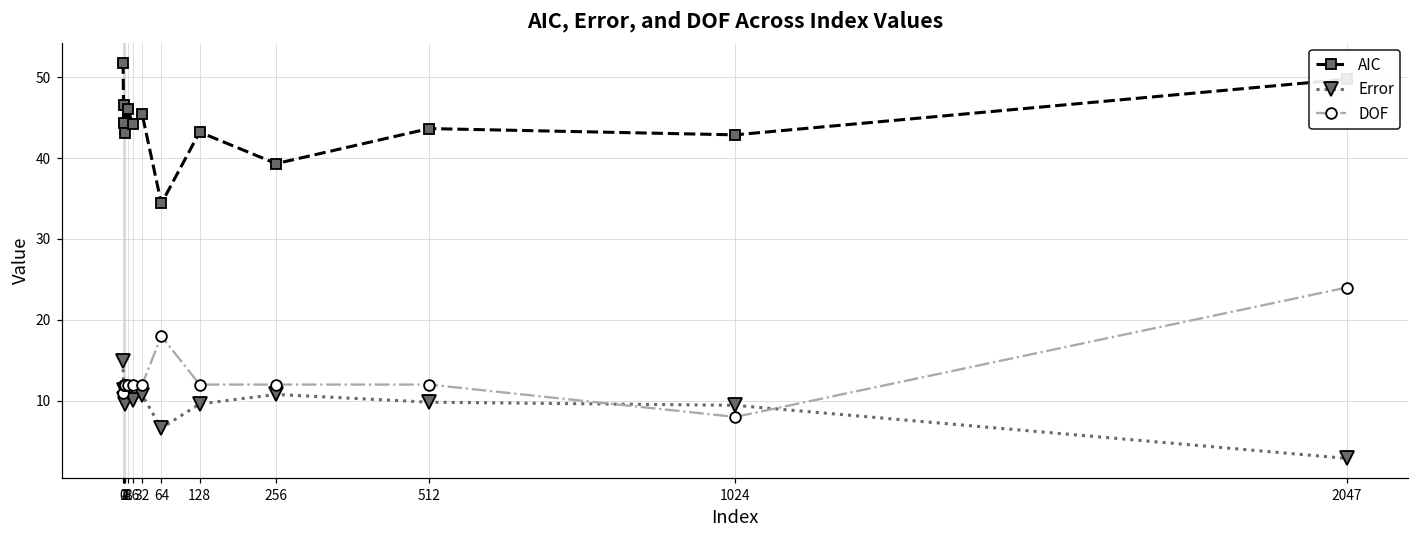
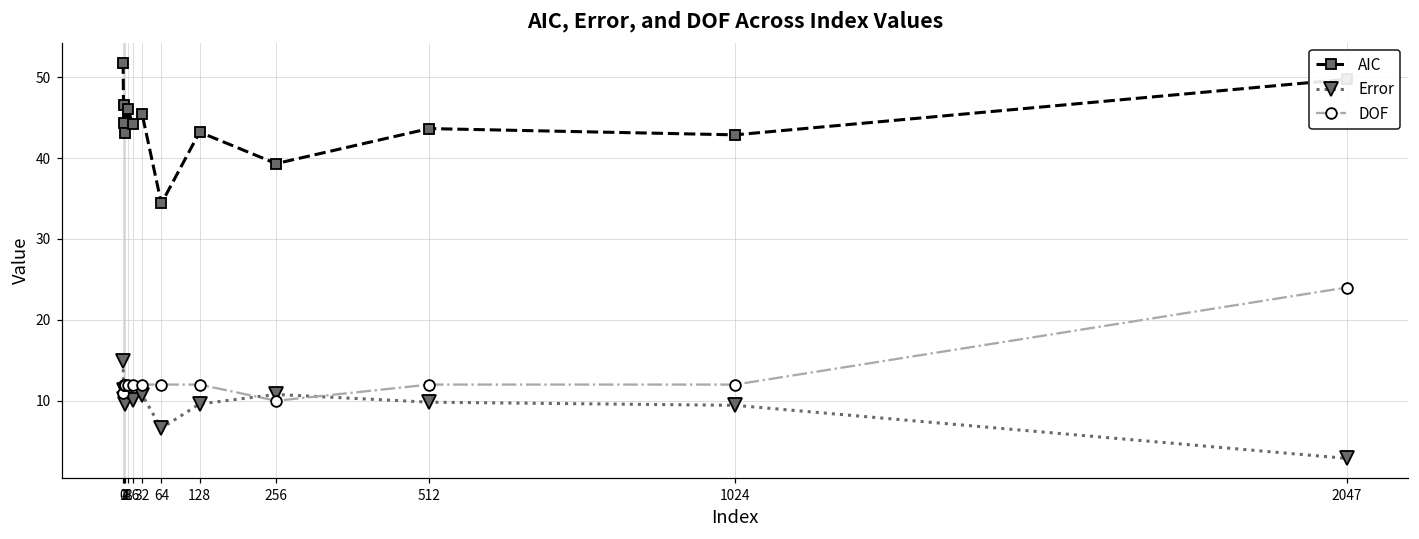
  {
    "AIC": {
      "64": 34,
      "128": 43,
      "256": 39,
      "512": 44,
      "1024": 43
    },
    "Error": {
      "64": 7,
      "128": 10,
      "256": 11,
      "512": 10,
      "1024": 9,
      "2047": 3
    },
    "DOF": {
-     "64": 18,
+     "64": 12,
      "128": 12,
-     "256": 12,
+     "256": 10,
      "512": 12,
-     "1024": 8,
+     "1024": 12,
      "2047": 24
    }
  }
